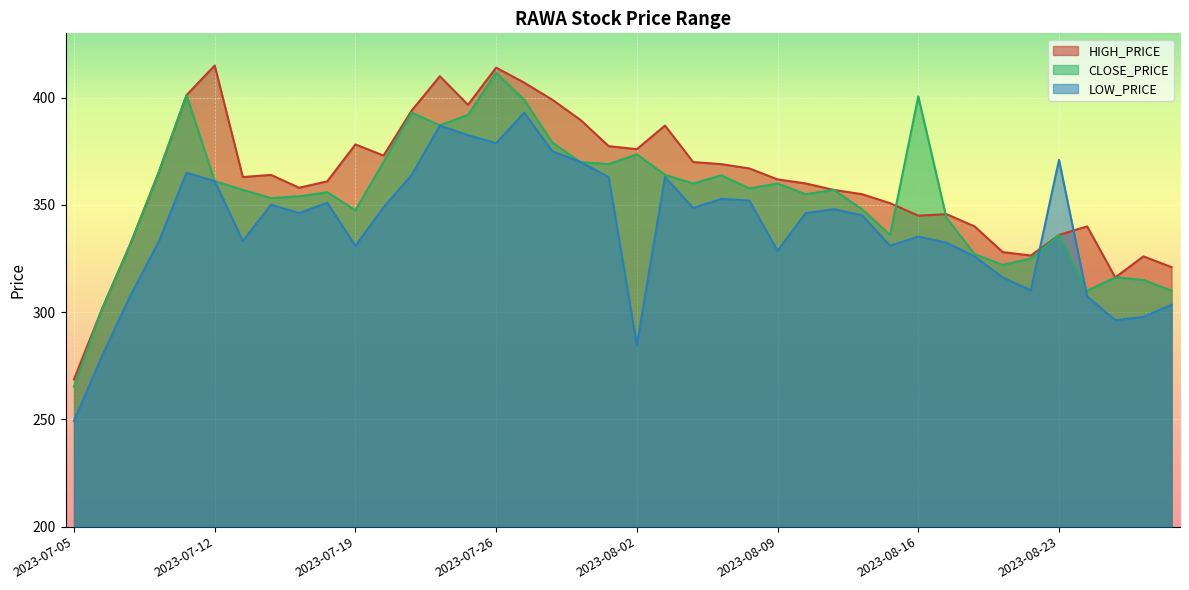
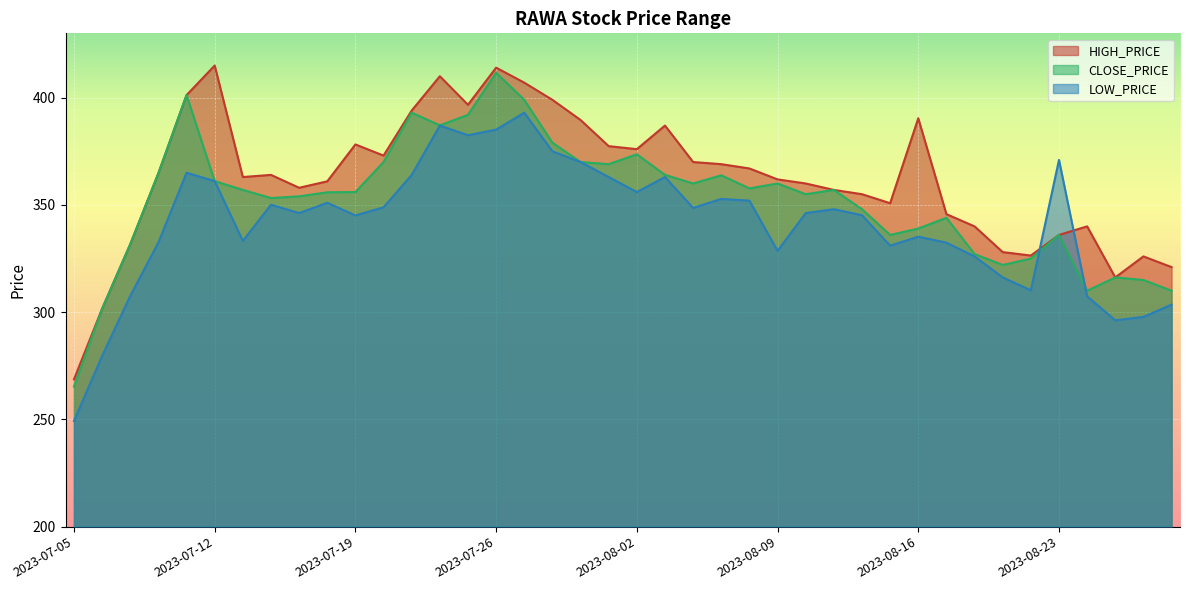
  {
    "HIGH_PRICE": {
      "2023-07-05": 269,
      "2023-07-12": 415,
      "2023-07-19": 378,
      "2023-07-26": 414,
      "2023-08-02": 376,
      "2023-08-09": 362,
-     "2023-08-16": 345
+     "2023-08-16": 390
    },
    "CLOSE_PRICE": {
      "2023-07-05": 265,
-     "2023-07-19": 348,
+     "2023-07-19": 356,
      "2023-07-26": 412,
      "2023-08-02": 374,
      "2023-08-09": 360,
-     "2023-08-16": 401
+     "2023-08-16": 339
    },
    "LOW_PRICE": {
      "2023-07-05": 249,
-     "2023-07-19": 331,
-     "2023-07-26": 379,
-     "2023-08-02": 285,
+     "2023-07-19": 345,
+     "2023-07-26": 385,
+     "2023-08-02": 356,
      "2023-08-09": 329,
      "2023-08-16": 335,
      "2023-08-23": 371
    }
  }
